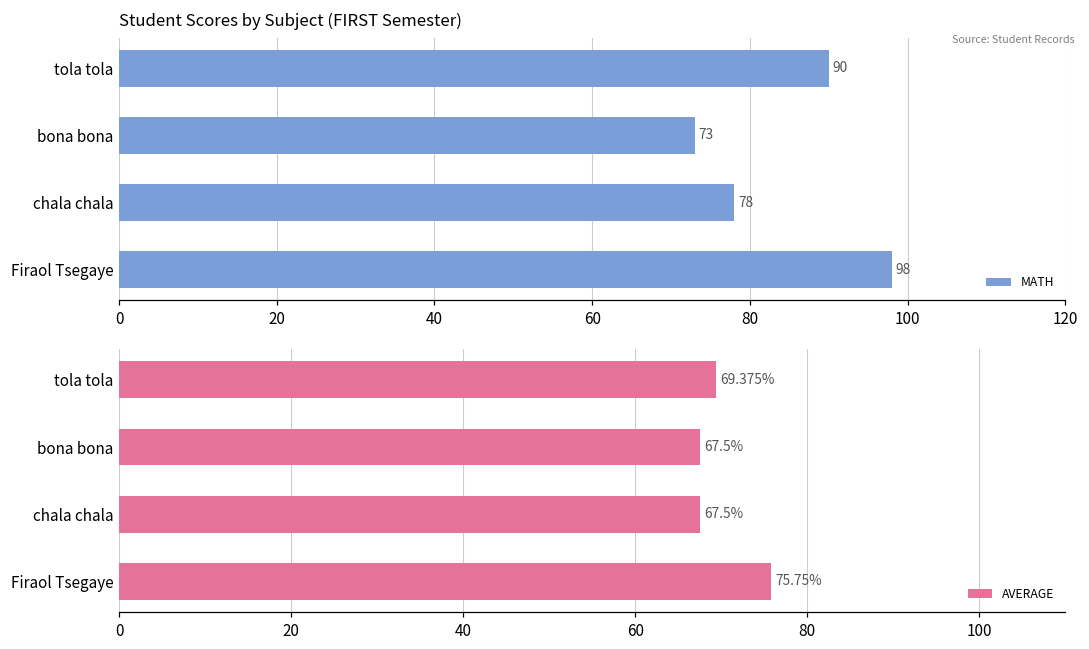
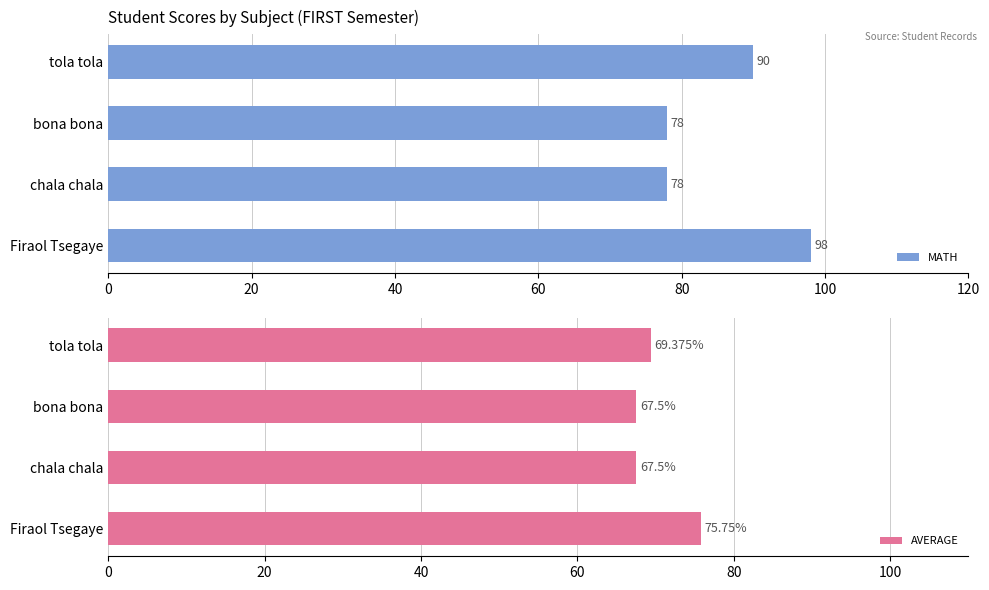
  {
    "Student Scores by Subject (FIRST Semester)": {
      "tola tola": 90,
-     "bona bona": 73,
+     "bona bona": 78,
      "chala chala": 78,
      "Firaol Tsegaye": 98
    }
  }
